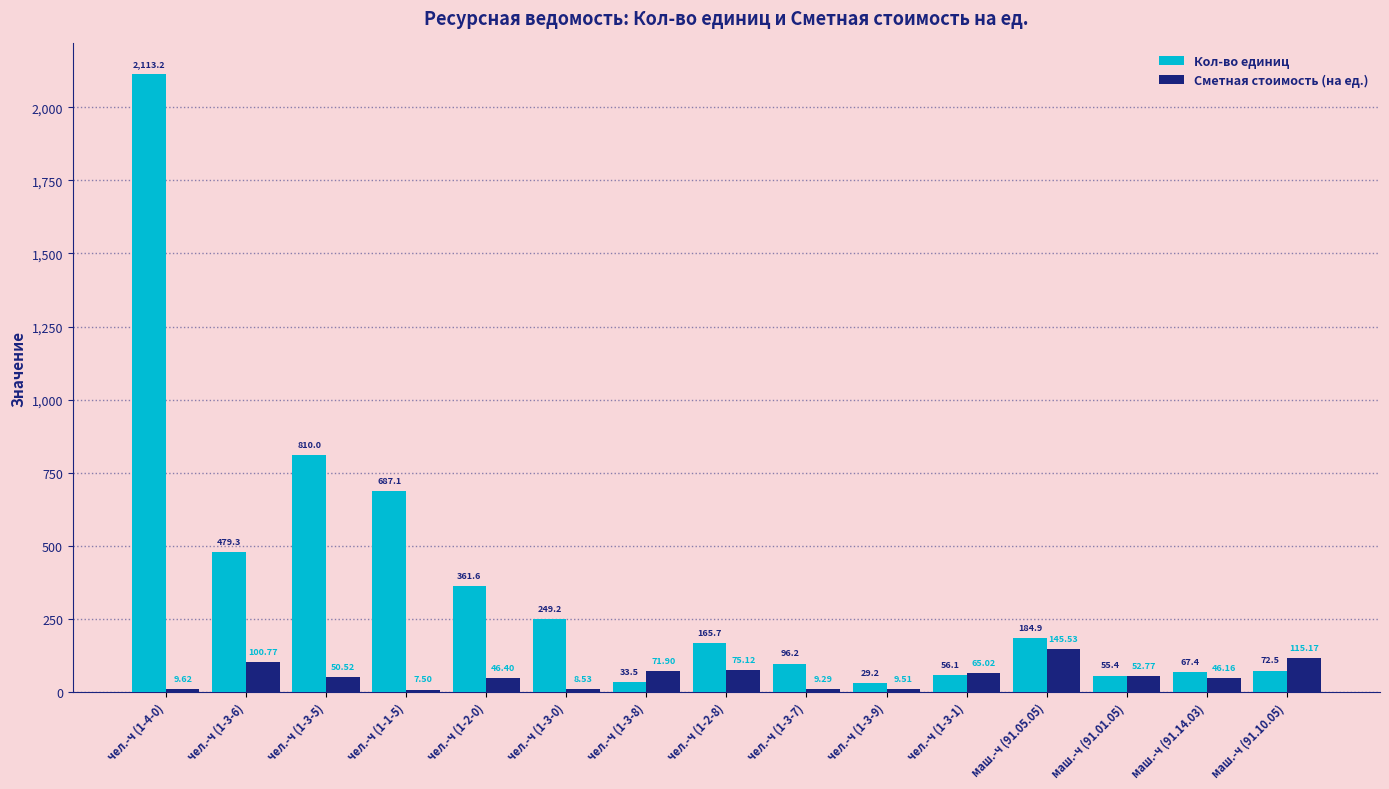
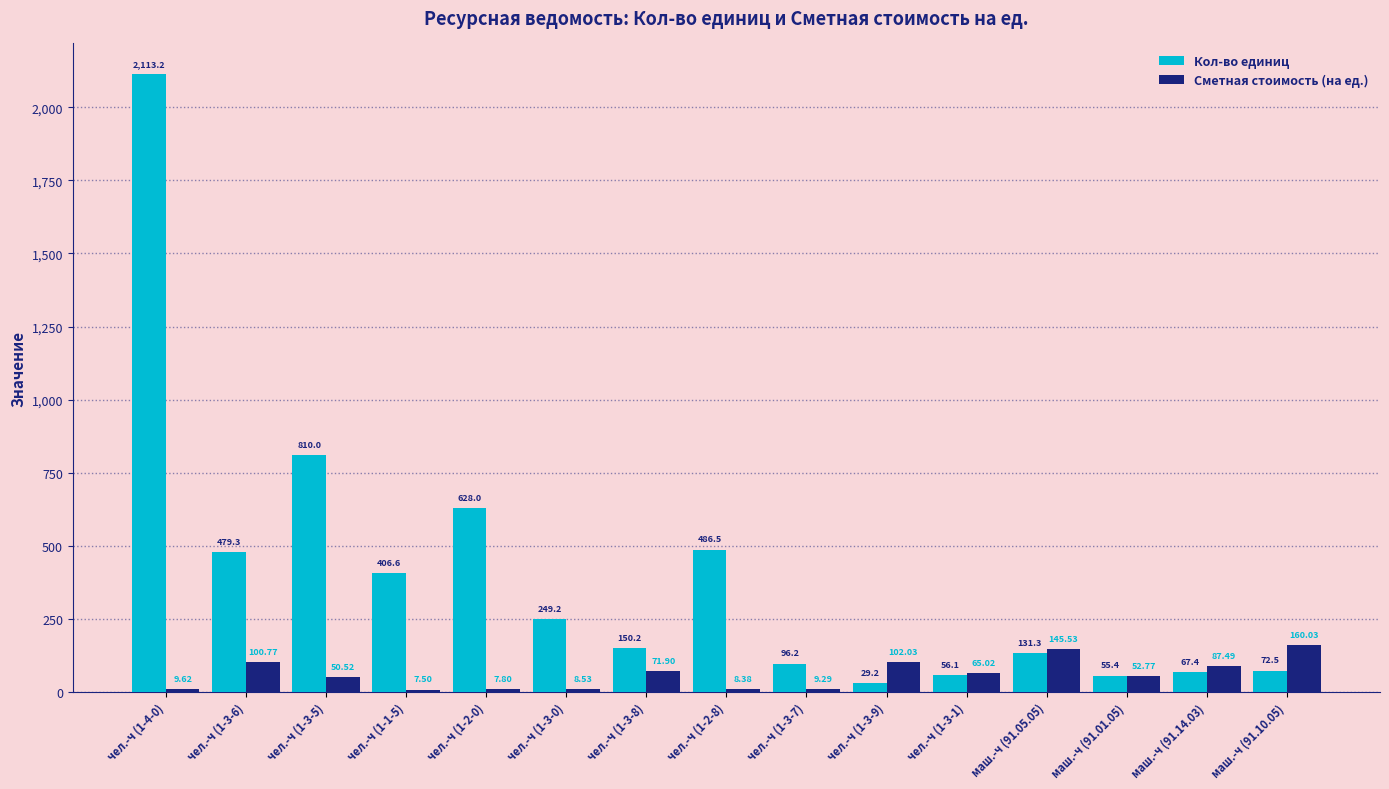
  {
    "Кол-во единиц": {
      "чел.-ч (1-4-0)": "2,113.2",
      "чел.-ч (1-3-6)": "479.3",
      "чел.-ч (1-3-5)": "810.0",
-     "чел.-ч (1-1-5)": "687.1",
-     "чел.-ч (1-2-0)": "361.6",
+     "чел.-ч (1-1-5)": "406.6",
+     "чел.-ч (1-2-0)": "628.0",
      "чел.-ч (1-3-0)": "249.2",
-     "чел.-ч (1-3-8)": "33.5",
-     "чел.-ч (1-2-8)": "165.7",
+     "чел.-ч (1-3-8)": "150.2",
+     "чел.-ч (1-2-8)": "486.5",
      "чел.-ч (1-3-7)": "96.2",
      "чел.-ч (1-3-9)": "29.2",
      "чел.-ч (1-3-1)": "56.1",
-     "маш.-ч (91.05.05)": "184.9",
+     "маш.-ч (91.05.05)": "131.3",
      "маш.-ч (91.01.05)": "55.4",
      "маш.-ч (91.14.03)": "67.4",
      "маш.-ч (91.10.05)": "72.5"
    },
    "Сметная стоимость (на ед.)": {
      "чел.-ч (1-4-0)": "9.62",
      "чел.-ч (1-3-6)": "100.77",
      "чел.-ч (1-3-5)": "50.52",
      "чел.-ч (1-1-5)": "7.50",
-     "чел.-ч (1-2-0)": "46.40",
+     "чел.-ч (1-2-0)": "7.80",
      "чел.-ч (1-3-0)": "8.53",
      "чел.-ч (1-3-8)": "71.90",
-     "чел.-ч (1-2-8)": "75.12",
+     "чел.-ч (1-2-8)": "8.38",
      "чел.-ч (1-3-7)": "9.29",
-     "чел.-ч (1-3-9)": "9.51",
+     "чел.-ч (1-3-9)": "102.03",
      "чел.-ч (1-3-1)": "65.02",
      "маш.-ч (91.05.05)": "145.53",
      "маш.-ч (91.01.05)": "52.77",
-     "маш.-ч (91.14.03)": "46.16",
-     "маш.-ч (91.10.05)": "115.17"
+     "маш.-ч (91.14.03)": "87.49",
+     "маш.-ч (91.10.05)": "160.03"
    }
  }
